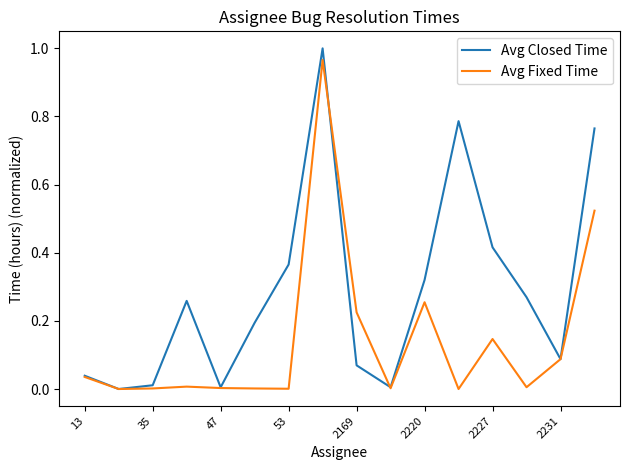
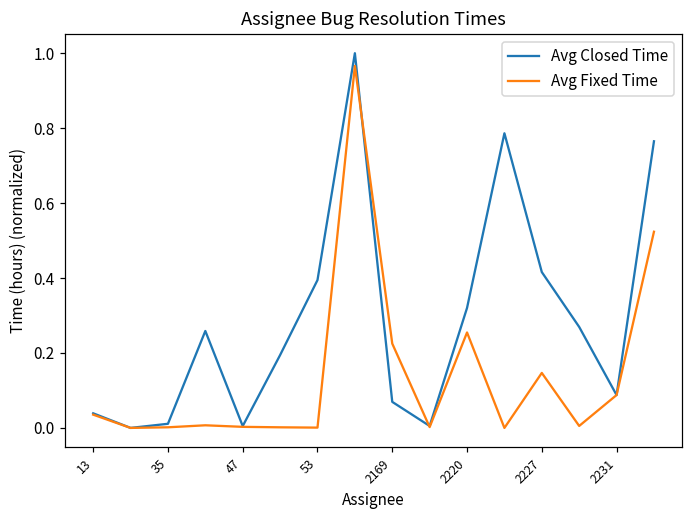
  {
    "Avg Closed Time": {
      "35": 0.01,
-     "53": 0.37,
+     "53": 0.39,
      "2169": 0.07,
      "2220": 0.32,
      "2227": 0.42
    },
    "Avg Fixed Time": {
      "35": 0.00,
      "53": 0.00,
      "2169": 0.23,
      "2220": 0.25,
      "2227": 0.15
    }
  }
